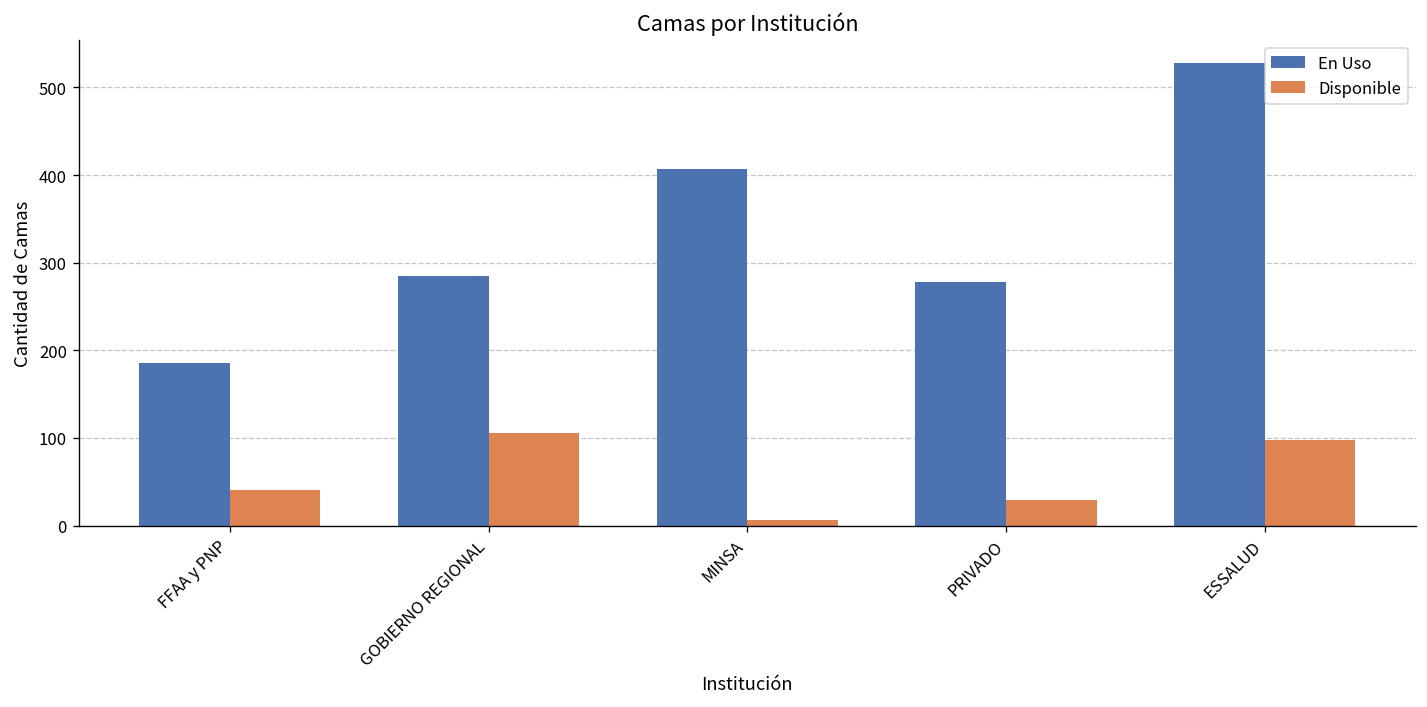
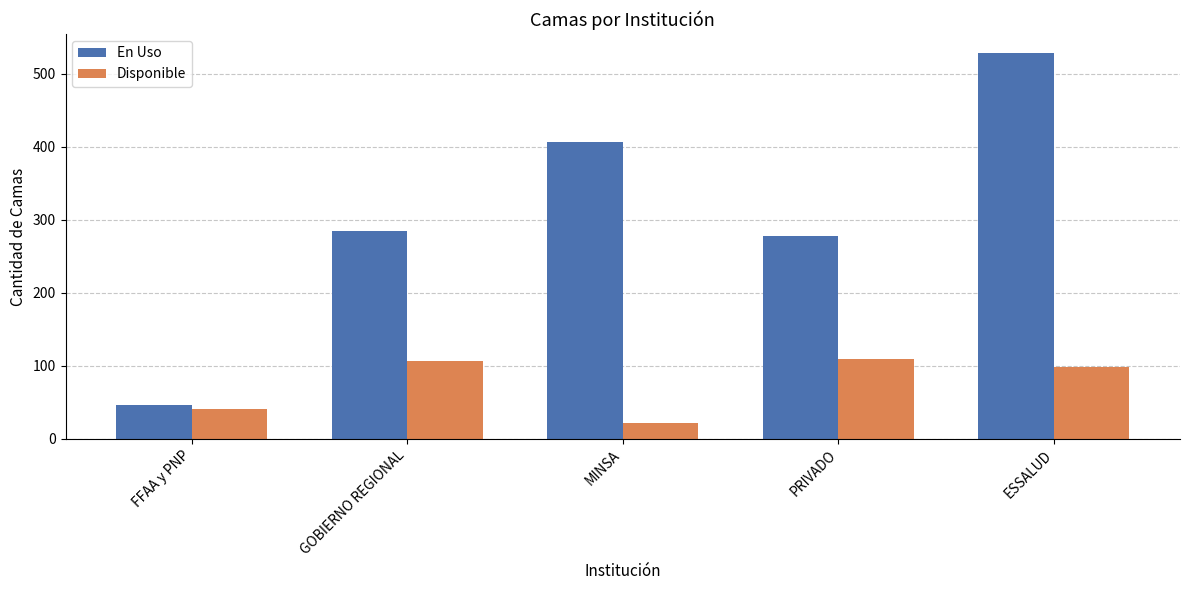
  {
    "En Uso": {
-     "FFAA y PNP": 190,
+     "FFAA y PNP": 50,
      "GOBIERNO REGIONAL": 290,
      "MINSA": 410,
      "PRIVADO": 280,
      "ESSALUD": 530
    },
    "Disponible": {
      "FFAA y PNP": 40,
      "GOBIERNO REGIONAL": 110,
-     "MINSA": 10,
-     "PRIVADO": 30,
+     "MINSA": 20,
+     "PRIVADO": 110,
      "ESSALUD": 100
    }
  }
